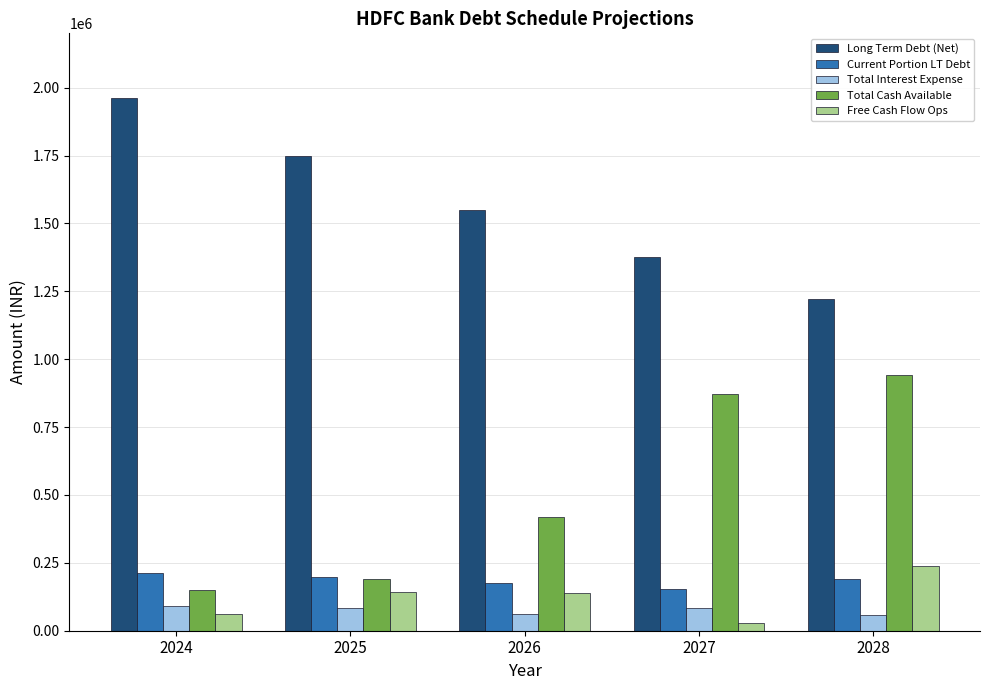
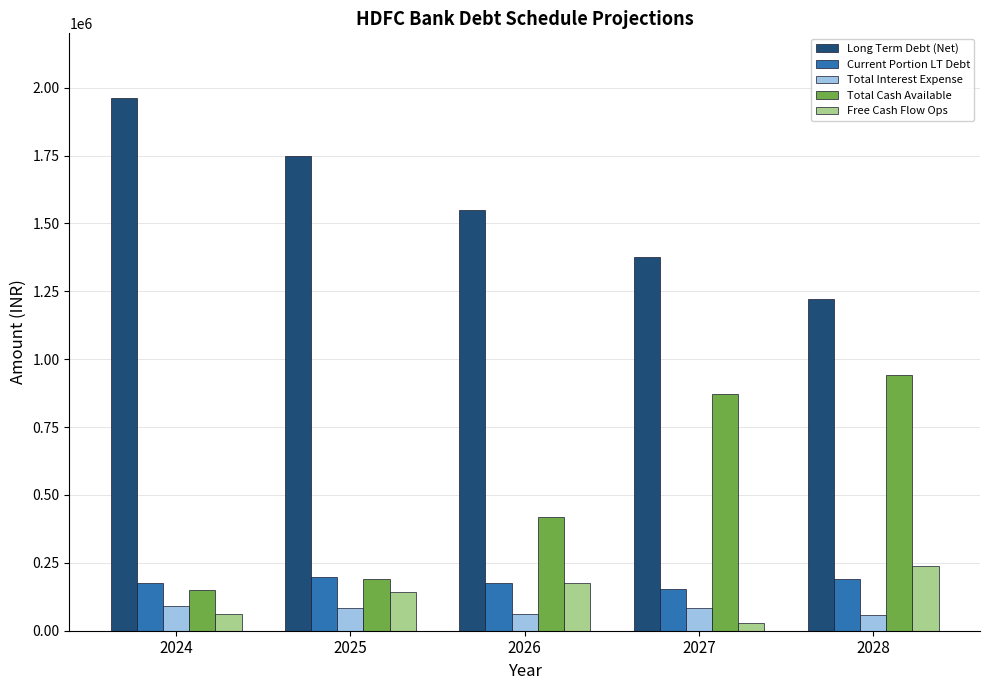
  {
    "Long Term Debt (Net)": {
      "2024": 1960000,
      "2025": 1750000,
      "2026": 1550000,
      "2027": 1380000,
      "2028": 1220000
    },
    "Current Portion LT Debt": {
-     "2024": 210000,
+     "2024": 170000,
      "2025": 200000,
      "2026": 170000,
      "2027": 160000,
      "2028": 190000
    },
    "Total Interest Expense": {
      "2024": 90000,
      "2025": 80000,
      "2026": 60000,
      "2027": 80000,
      "2028": 60000
    },
    "Total Cash Available": {
      "2024": 150000,
      "2025": 190000,
      "2026": 420000,
      "2027": 870000,
      "2028": 940000
    },
    "Free Cash Flow Ops": {
      "2024": 60000,
      "2025": 140000,
-     "2026": 140000,
+     "2026": 180000,
      "2027": 30000,
      "2028": 240000
    }
  }
